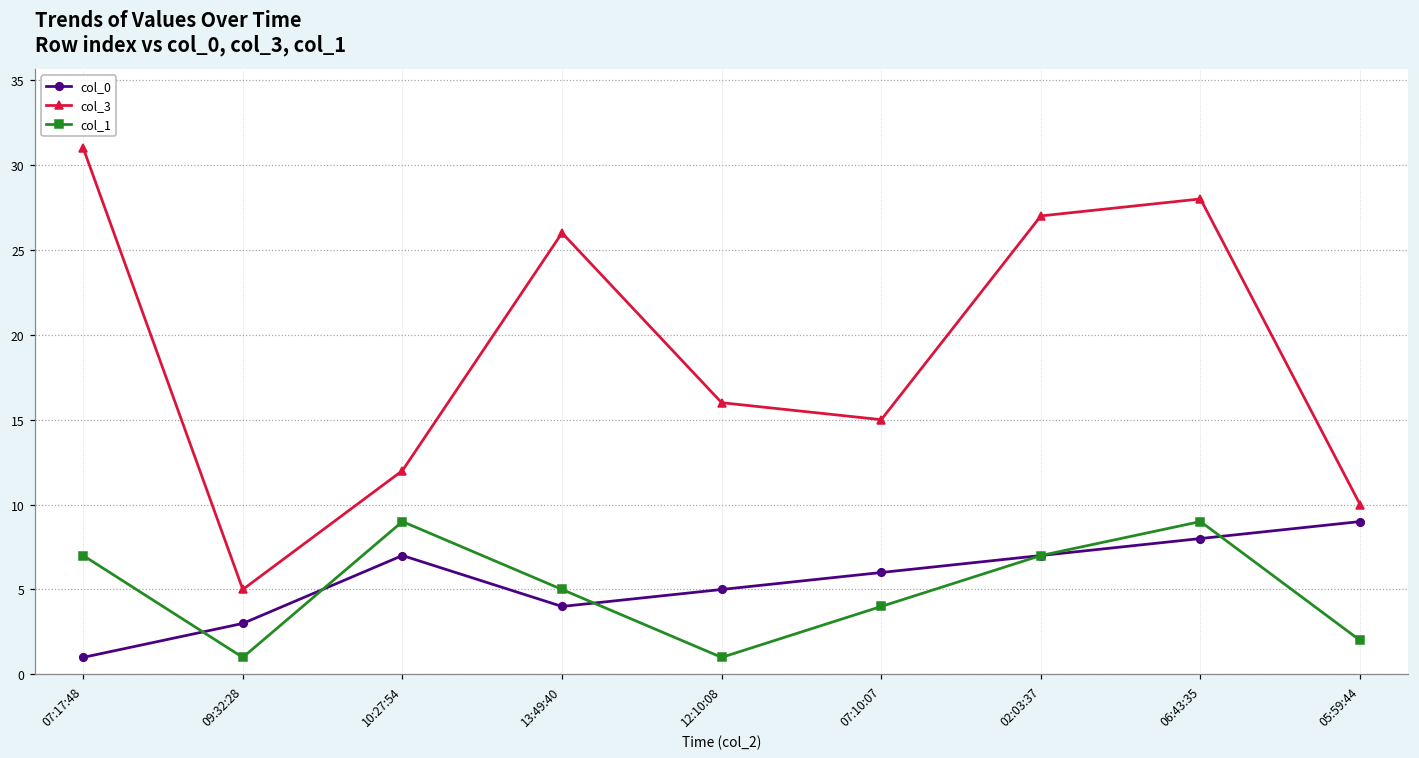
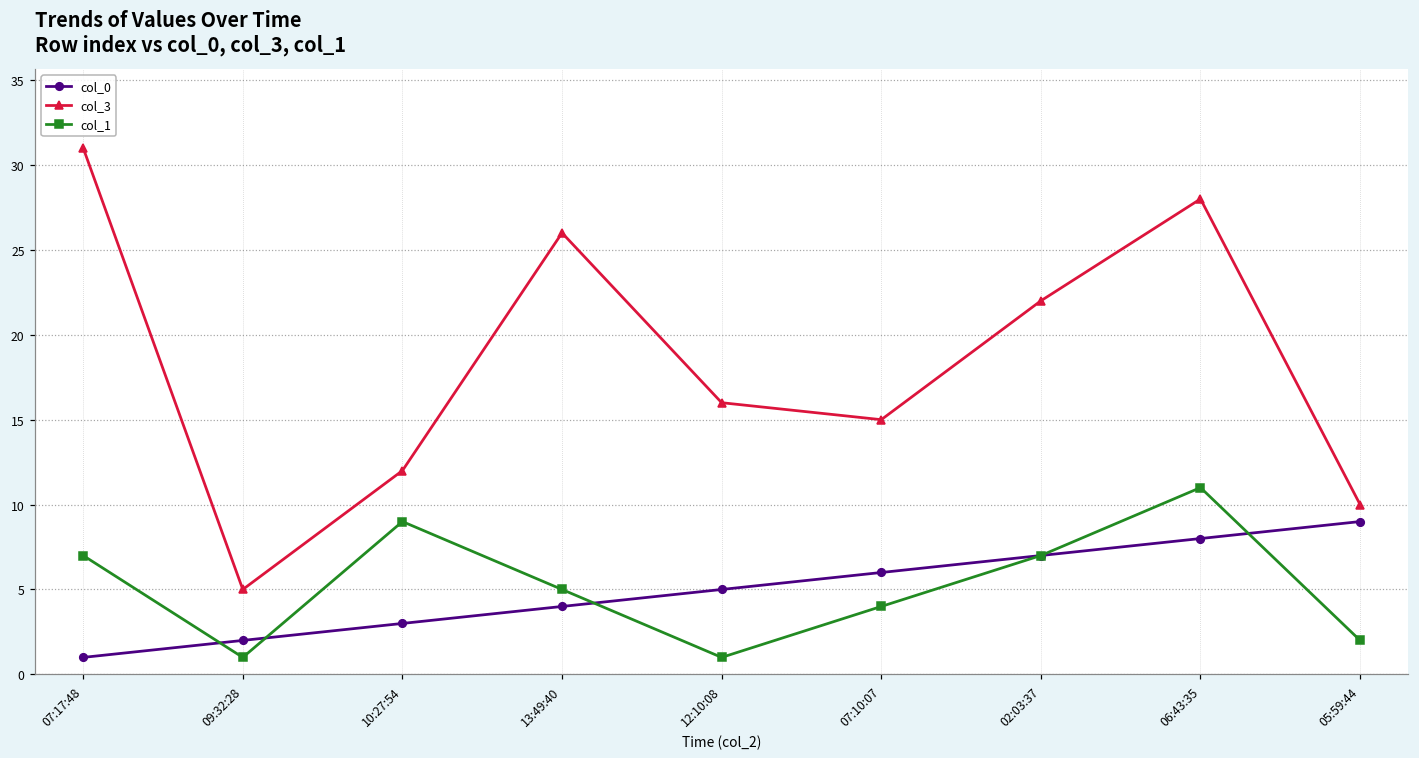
  {
    "col_0": {
      "07:17:48": 1,
-     "09:32:28": 3,
-     "10:27:54": 7,
+     "09:32:28": 2,
+     "10:27:54": 3,
      "13:49:40": 4,
      "12:10:08": 5,
      "07:10:07": 6,
      "06:43:35": 8,
      "05:59:44": 9
    },
    "col_3": {
      "07:17:48": 31,
      "09:32:28": 5,
      "10:27:54": 12,
      "13:49:40": 26,
      "12:10:08": 16,
      "07:10:07": 15,
-     "02:03:37": 27,
+     "02:03:37": 22,
      "06:43:35": 28,
      "05:59:44": 10
    },
    "col_1": {
      "07:17:48": 7,
      "09:32:28": 1,
      "10:27:54": 9,
      "13:49:40": 5,
      "12:10:08": 1,
      "07:10:07": 4,
-     "06:43:35": 9,
+     "06:43:35": 11,
      "05:59:44": 2
    }
  }
